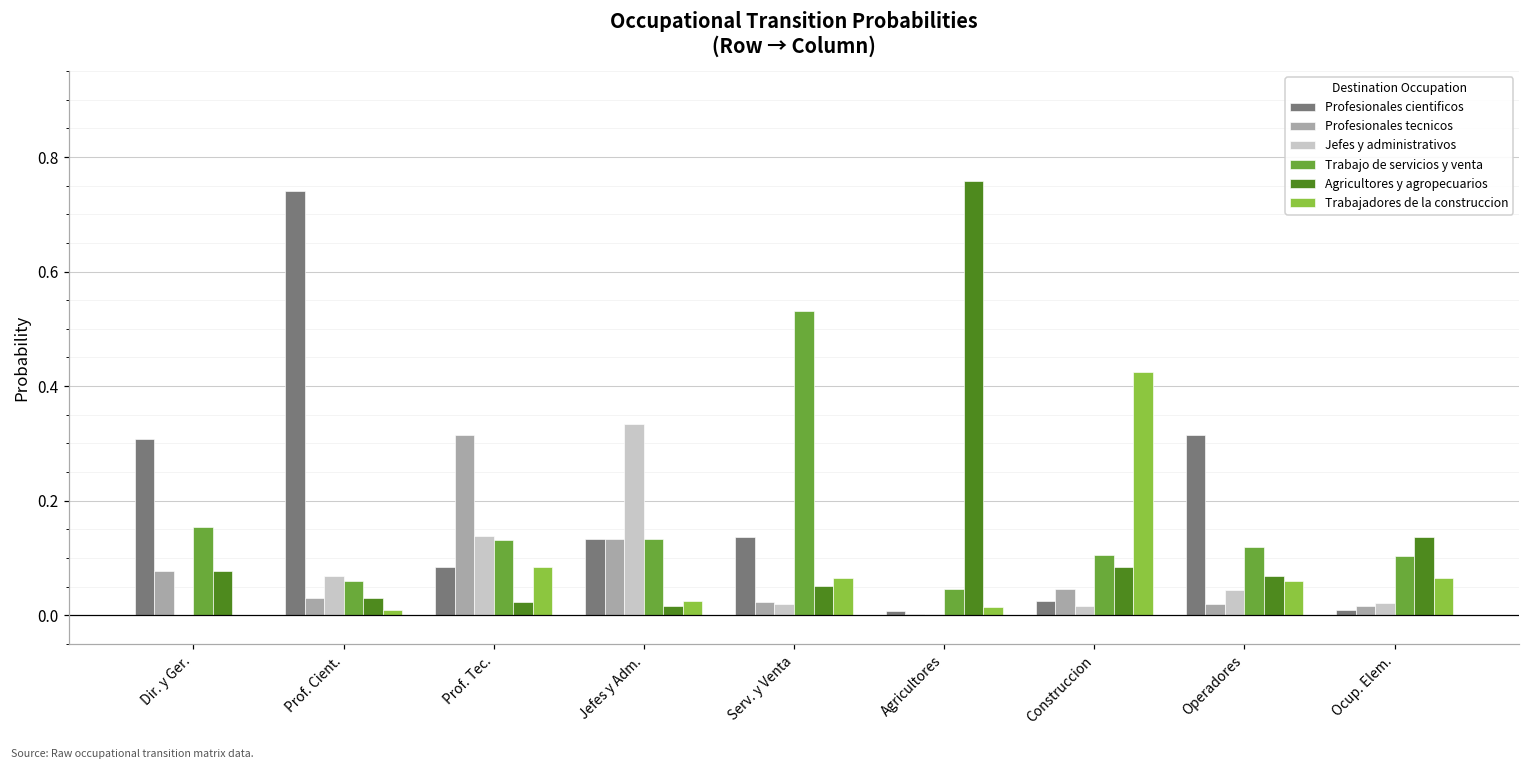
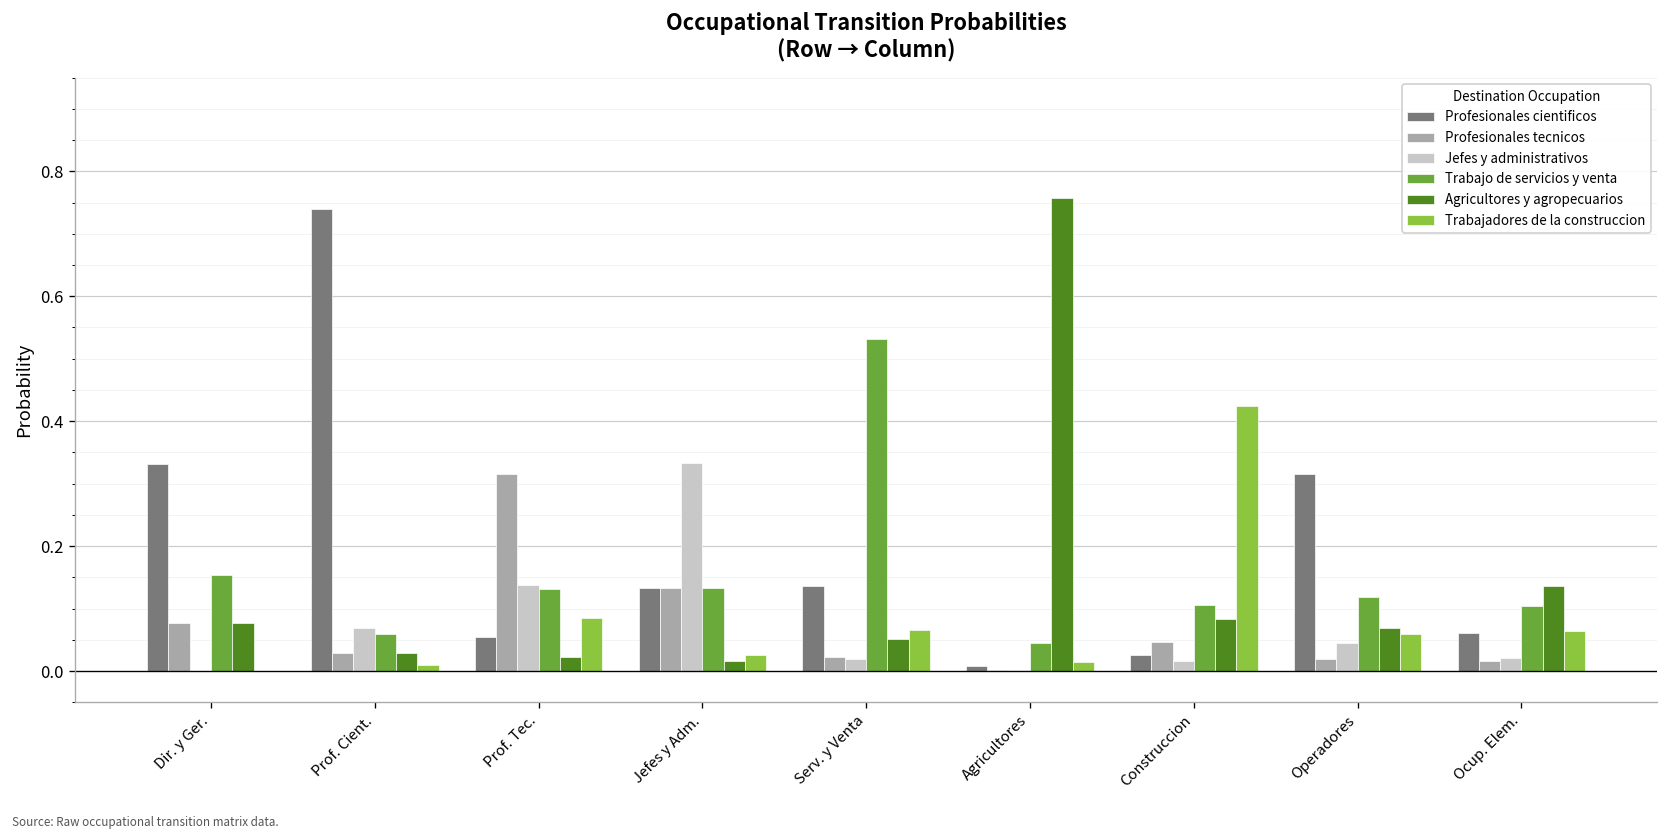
  {
    "Profesionales cientificos": {
-     "Dir. y Ger.": 0.31,
+     "Dir. y Ger.": 0.33,
      "Prof. Cient.": 0.74,
-     "Prof. Tec.": 0.08,
+     "Prof. Tec.": 0.06,
      "Jefes y Adm.": 0.13,
      "Serv. y Venta": 0.14,
      "Agricultores": 0.01,
      "Construccion": 0.03,
      "Operadores": 0.31,
-     "Ocup. Elem.": 0.01
+     "Ocup. Elem.": 0.06
    }
  }
